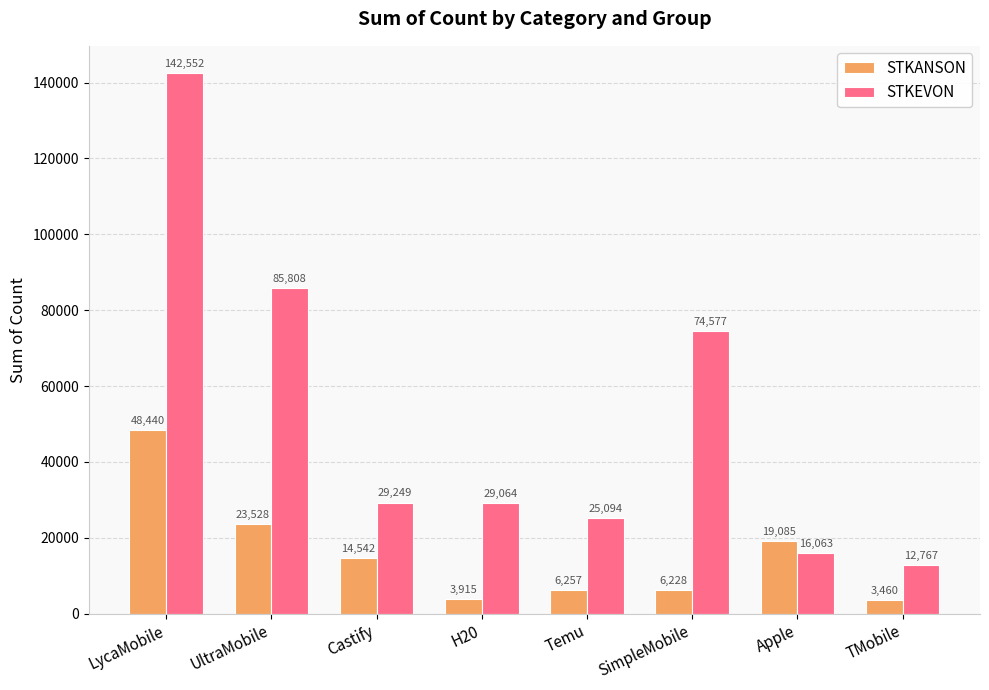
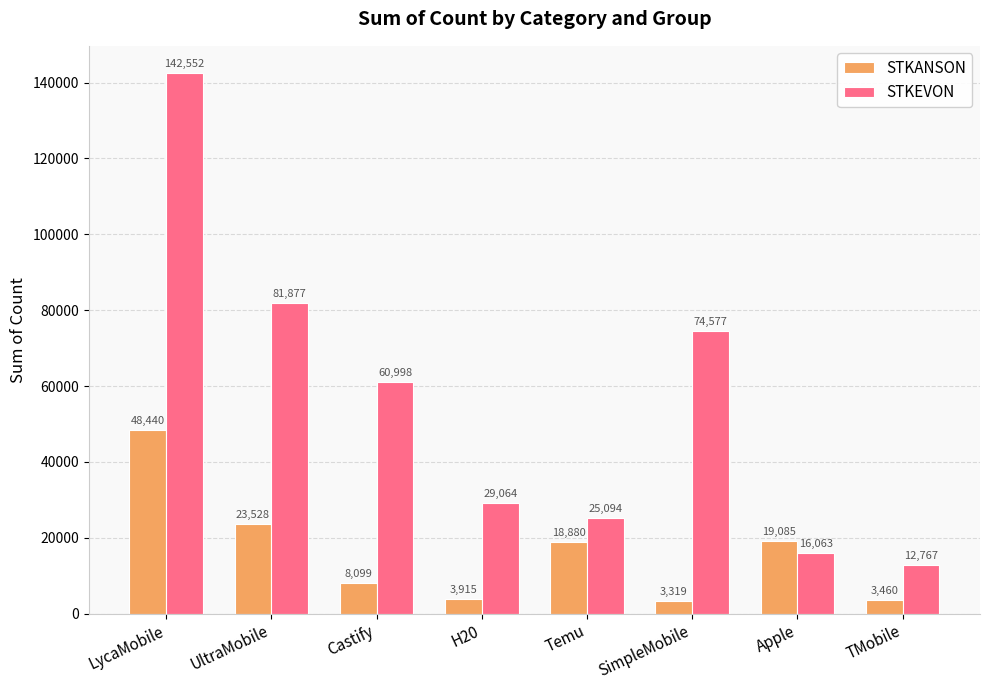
  {
    "STKANSON": {
      "LycaMobile": "48,440",
      "UltraMobile": "23,528",
-     "Castify": "14,542",
+     "Castify": "8,099",
      "H20": "3,915",
-     "Temu": "6,257",
-     "SimpleMobile": "6,228",
+     "Temu": "18,880",
+     "SimpleMobile": "3,319",
      "Apple": "19,085",
      "TMobile": "3,460"
    },
    "STKEVON": {
      "LycaMobile": "142,552",
-     "UltraMobile": "85,808",
-     "Castify": "29,249",
+     "UltraMobile": "81,877",
+     "Castify": "60,998",
      "H20": "29,064",
      "Temu": "25,094",
      "SimpleMobile": "74,577",
      "Apple": "16,063",
      "TMobile": "12,767"
    }
  }
